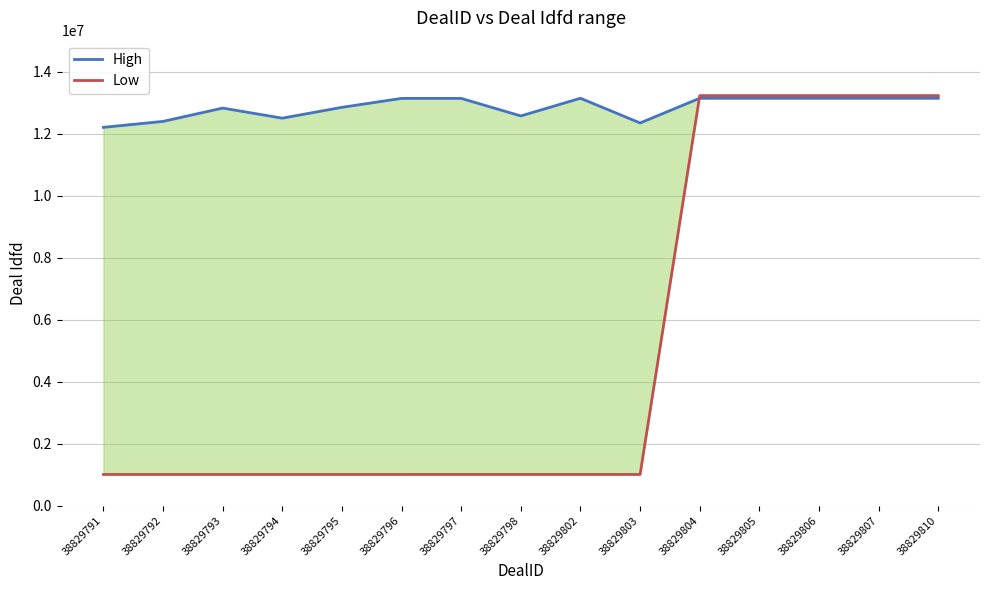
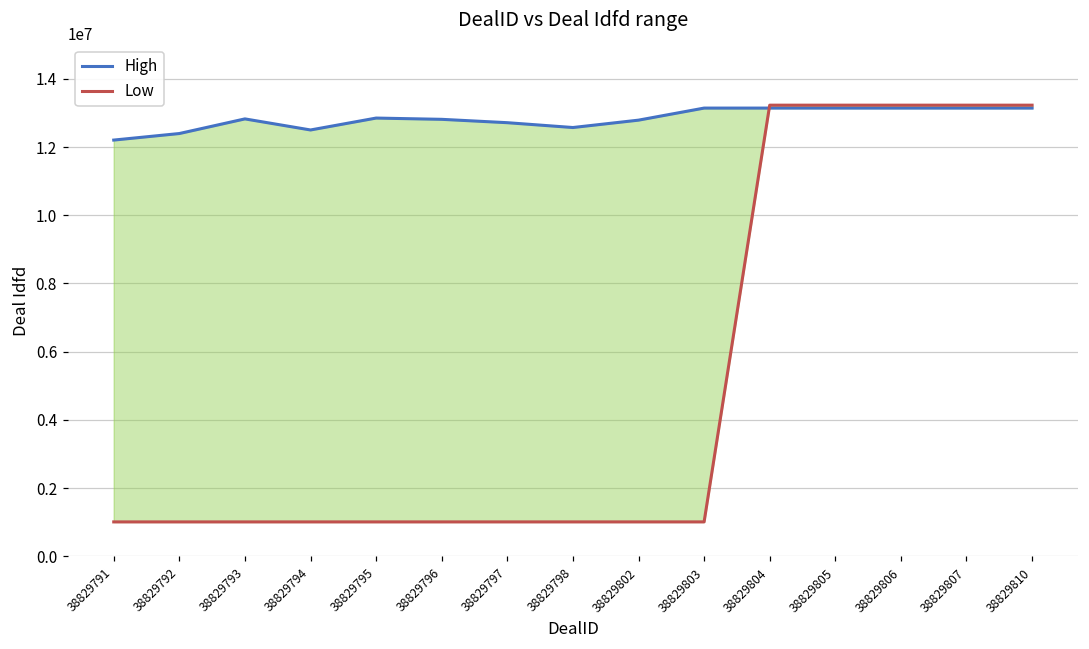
  {
    "High": {
-     "38829796": 13100000,
-     "38829797": 13100000,
-     "38829802": 13100000,
-     "38829803": 12300000,
+     "38829796": 12800000,
+     "38829797": 12700000,
+     "38829802": 12800000,
+     "38829803": 13100000,
      "38829804": 13100000,
      "38829805": 13100000,
      "38829806": 13100000,
      "38829807": 13100000,
      "38829810": 13100000
    },
    "Low": {
      "38829791": 1000000,
      "38829792": 1000000,
      "38829793": 1000000,
      "38829794": 1000000,
      "38829795": 1000000,
      "38829796": 1000000,
      "38829797": 1000000,
      "38829798": 1000000,
      "38829802": 1000000,
      "38829803": 1000000
    }
  }
